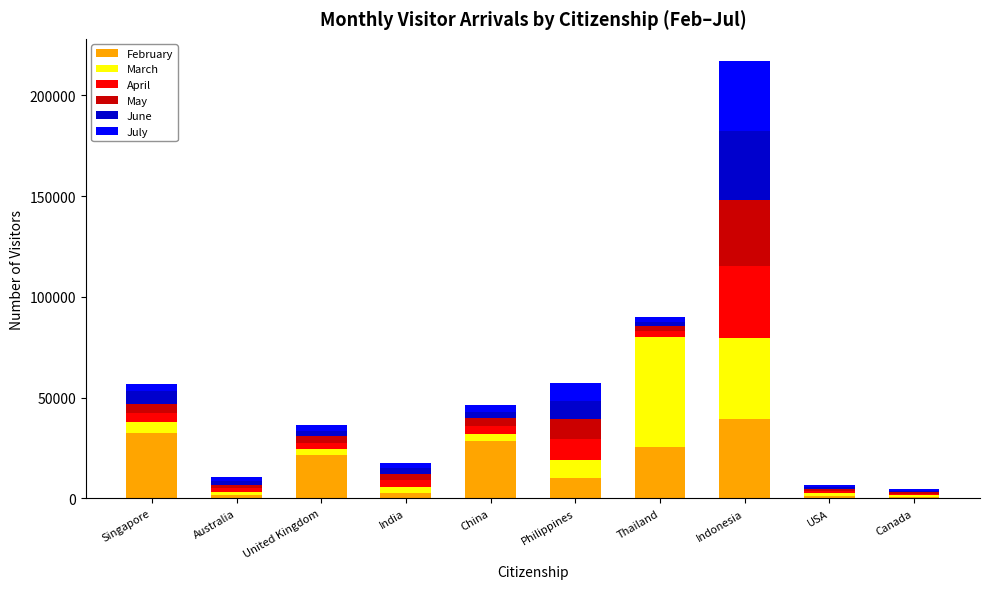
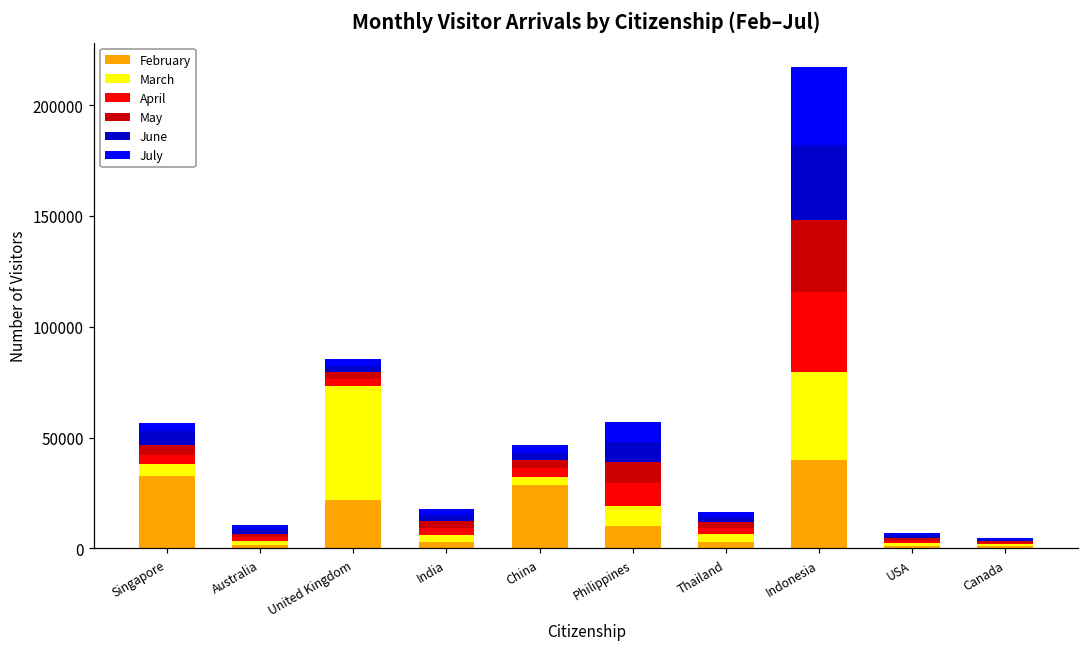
  {
    "February": {
      "Singapore": 33000,
      "Australia": 2000,
      "United Kingdom": 22000,
      "India": 3000,
      "China": 29000,
      "Philippines": 10000,
-     "Thailand": 25000,
+     "Thailand": 3000,
      "Indonesia": 40000
    },
    "March": {
      "Singapore": 5000,
      "Australia": 2000,
-     "United Kingdom": 3000,
+     "United Kingdom": 52000,
      "India": 3000,
      "China": 3000,
      "Philippines": 9000,
-     "Thailand": 55000,
+     "Thailand": 3000,
      "Indonesia": 40000,
      "USA": 1000
    }
  }
